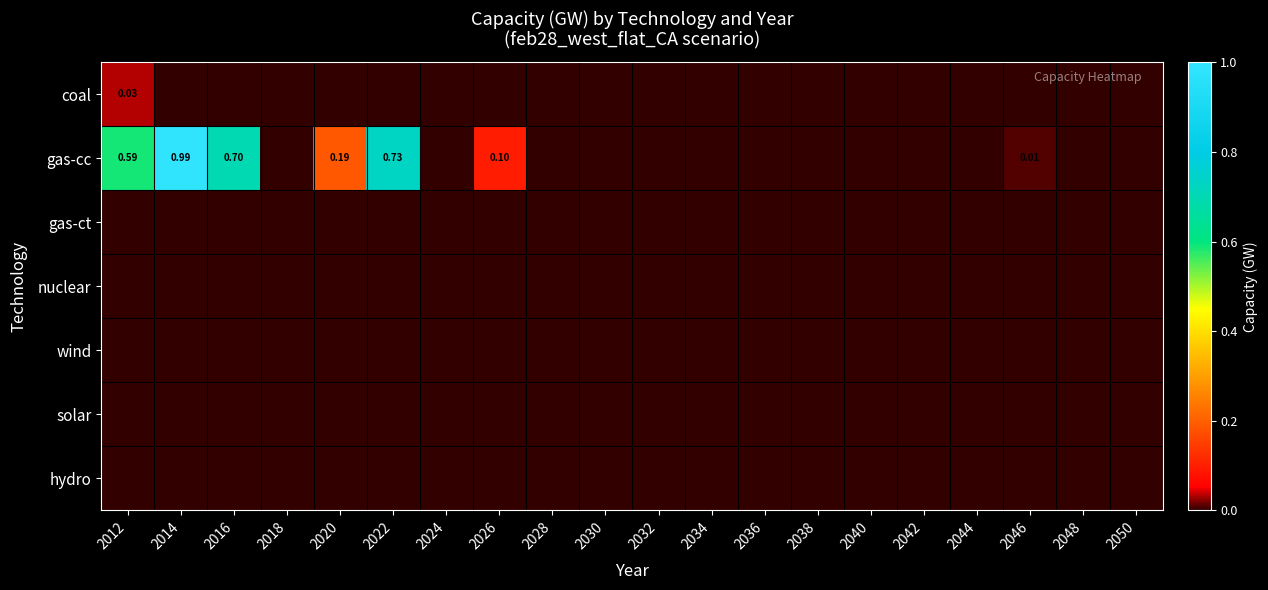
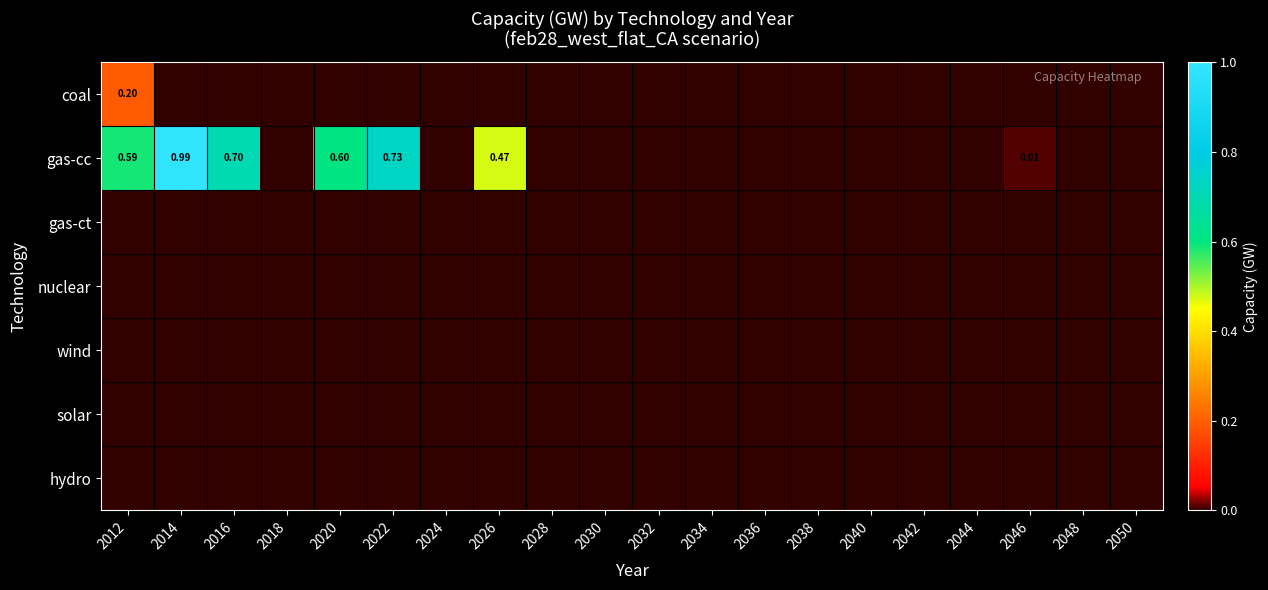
  {
    "coal": {
-     "2012": 0.03
+     "2012": 0.20
    },
    "gas-cc": {
      "2012": 0.59,
      "2014": 0.99,
      "2016": 0.70,
-     "2020": 0.19,
+     "2020": 0.60,
      "2022": 0.73,
-     "2026": 0.10,
+     "2026": 0.47,
      "2046": 0.01
    }
  }
